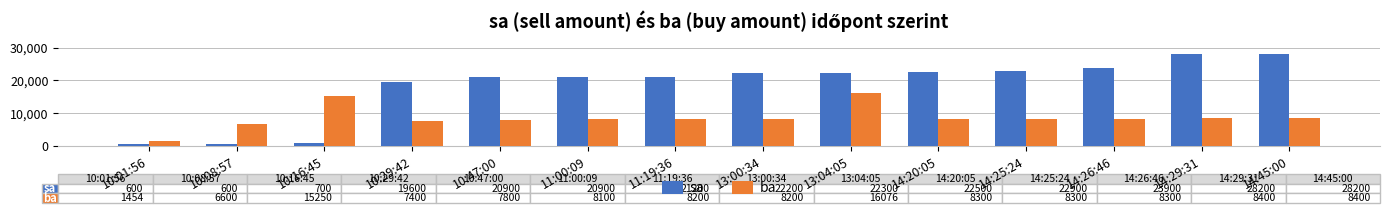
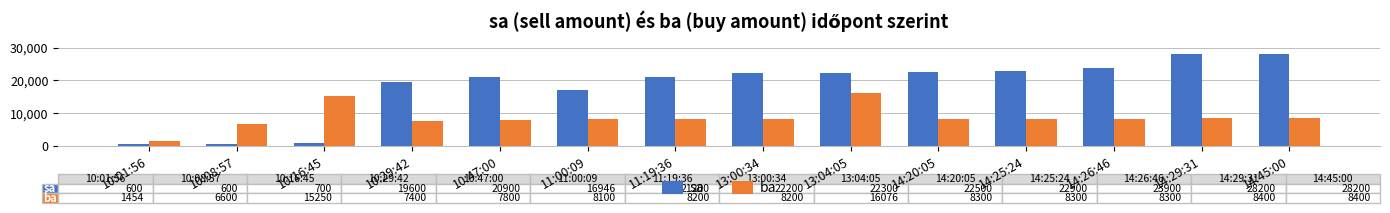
  {
    "sa": {
-     "11:00:09": "20900"
+     "11:00:09": "16946"
    },
    "ba": {
      "10:01:56": "1,000",
      "10:08:57": "7,000",
      "10:16:45": "15,000",
      "10:29:42": "7,000",
      "10:47:00": "8,000",
      "11:00:09": "8,000",
      "11:19:36": "8,000",
      "13:00:34": "8,000",
      "13:04:05": "16,000",
      "14:20:05": "8,000",
      "14:25:24": "8,000",
      "14:26:46": "8,000",
      "14:29:31": "8,000",
      "14:45:00": "8,000"
    }
  }
